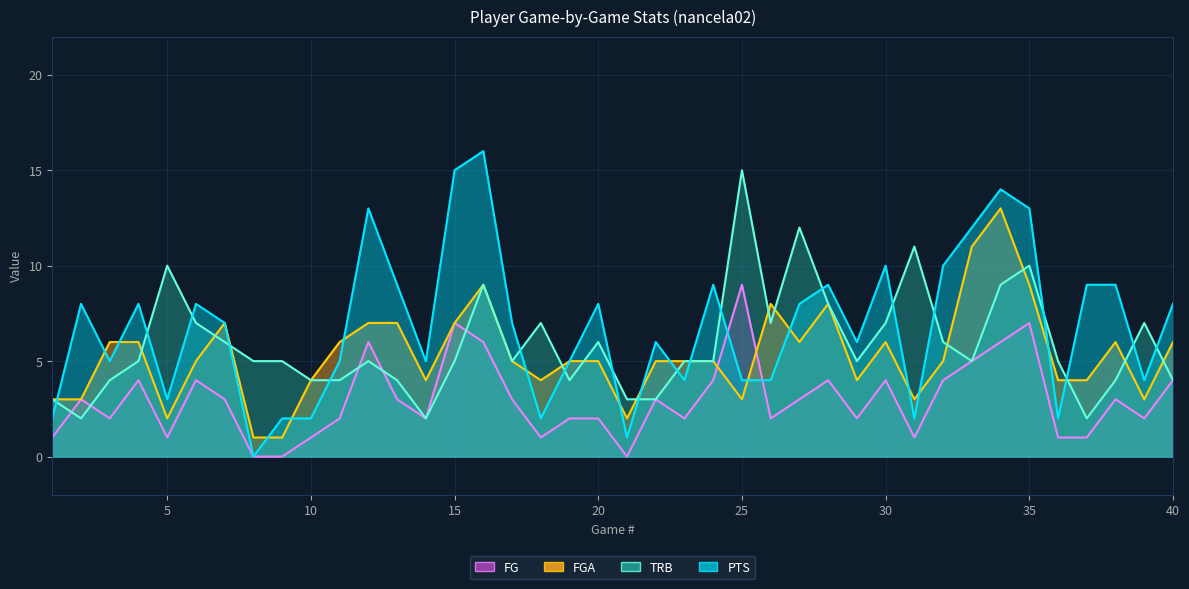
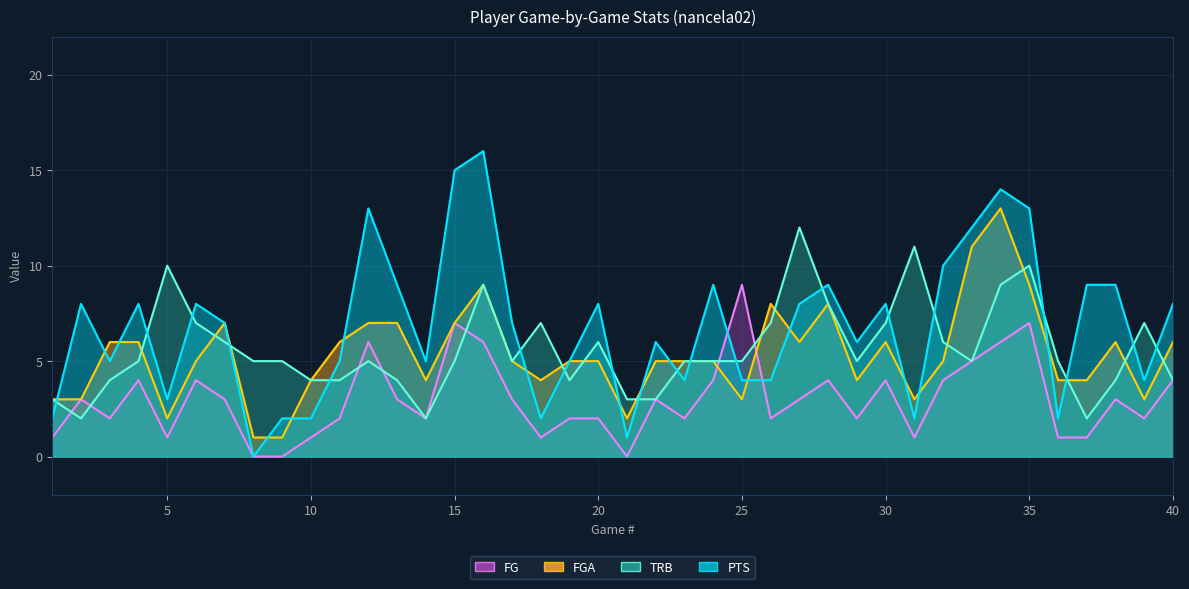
  {
    "FG": {
      "5": 1,
      "10": 1,
      "20": 2,
      "25": 9,
      "30": 4,
      "35": 7
    },
    "FGA": {
      "5": 2,
      "20": 5,
      "25": 3,
      "30": 6,
      "35": 9,
      "40": 6
    },
    "TRB": {
      "5": 10,
      "15": 5,
      "20": 6,
-     "25": 15,
+     "25": 5,
      "30": 7,
      "35": 10
    },
    "PTS": {
      "5": 3,
      "10": 2,
      "15": 15,
      "20": 8,
      "25": 4,
-     "30": 10,
+     "30": 8,
      "35": 13,
      "40": 8
    }
  }
